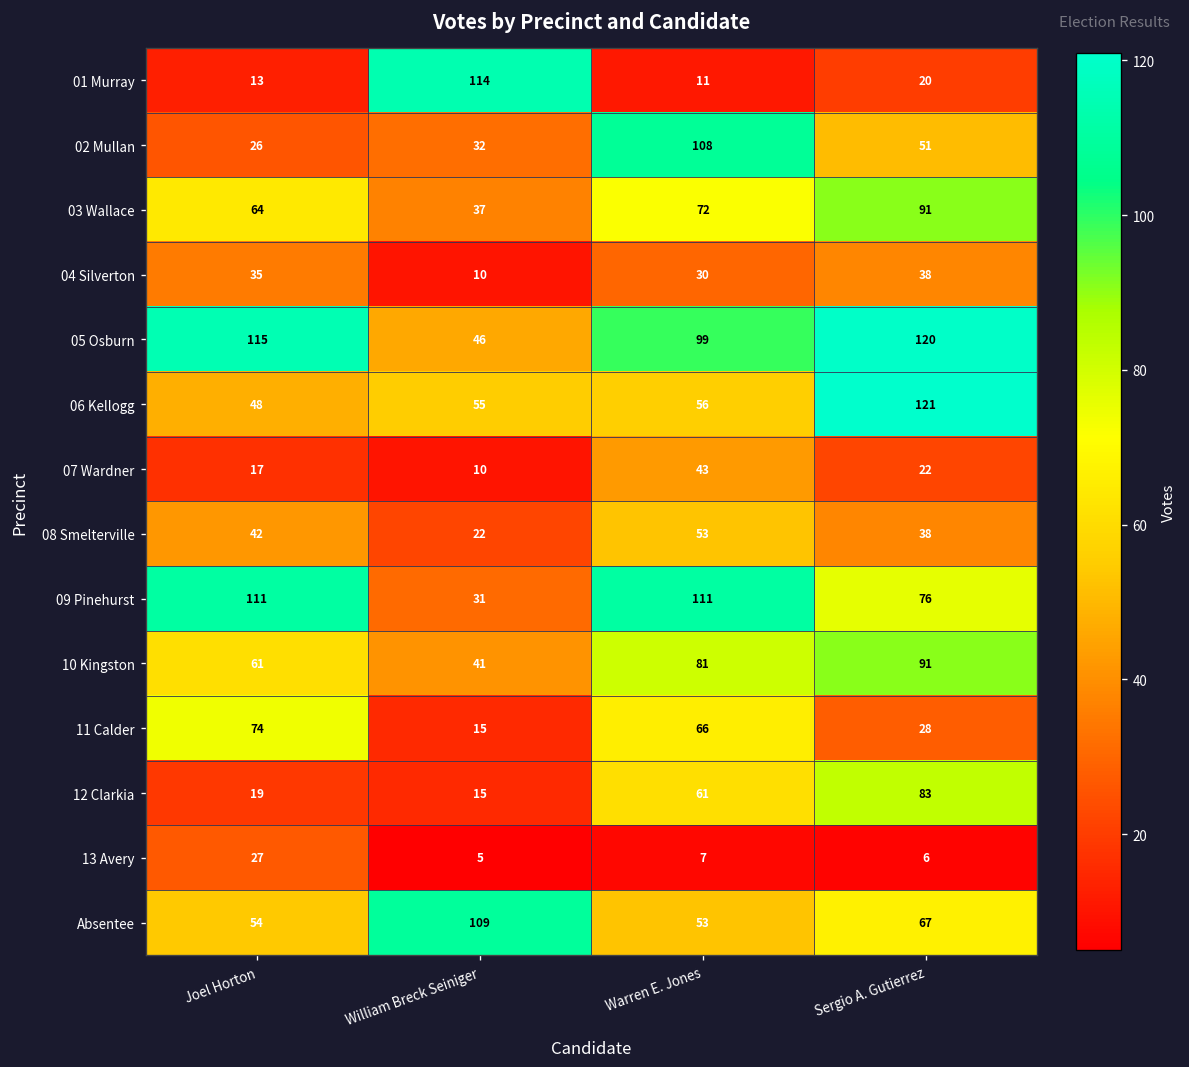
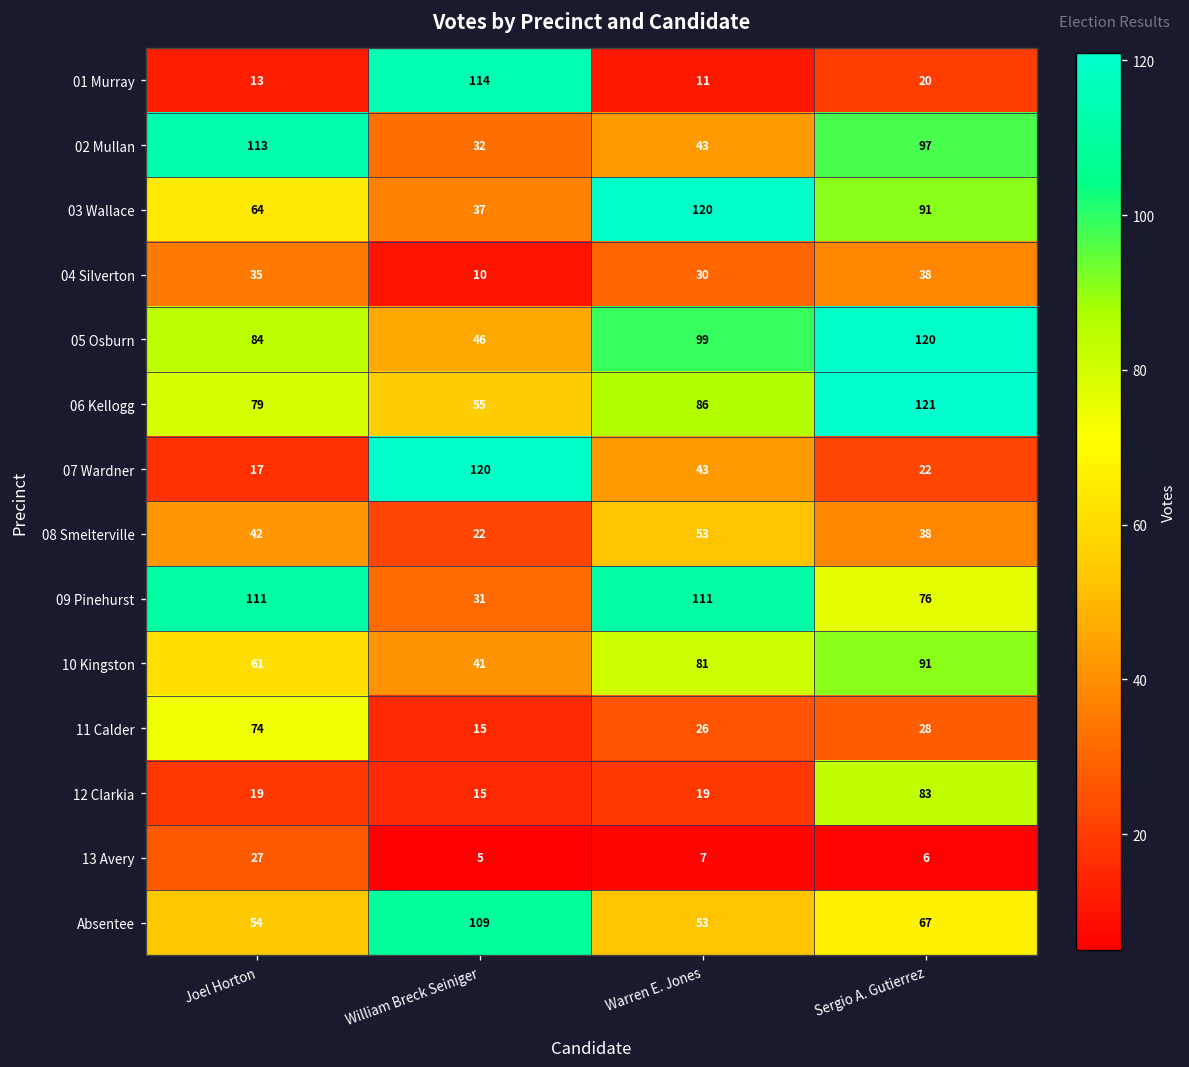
  {
    "01 Murray": {
      "Joel Horton": 13,
      "William Breck Seiniger": 114,
      "Warren E. Jones": 11,
      "Sergio A. Gutierrez": 20
    },
    "02 Mullan": {
-     "Joel Horton": 26,
+     "Joel Horton": 113,
      "William Breck Seiniger": 32,
-     "Warren E. Jones": 108,
-     "Sergio A. Gutierrez": 51
+     "Warren E. Jones": 43,
+     "Sergio A. Gutierrez": 97
    },
    "03 Wallace": {
      "Joel Horton": 64,
      "William Breck Seiniger": 37,
-     "Warren E. Jones": 72,
+     "Warren E. Jones": 120,
      "Sergio A. Gutierrez": 91
    },
    "04 Silverton": {
      "Joel Horton": 35,
      "William Breck Seiniger": 10,
      "Warren E. Jones": 30,
      "Sergio A. Gutierrez": 38
    },
    "05 Osburn": {
-     "Joel Horton": 115,
+     "Joel Horton": 84,
      "William Breck Seiniger": 46,
      "Warren E. Jones": 99,
      "Sergio A. Gutierrez": 120
    },
    "06 Kellogg": {
-     "Joel Horton": 48,
+     "Joel Horton": 79,
      "William Breck Seiniger": 55,
-     "Warren E. Jones": 56,
+     "Warren E. Jones": 86,
      "Sergio A. Gutierrez": 121
    },
    "07 Wardner": {
      "Joel Horton": 17,
-     "William Breck Seiniger": 10,
+     "William Breck Seiniger": 120,
      "Warren E. Jones": 43,
      "Sergio A. Gutierrez": 22
    },
    "08 Smelterville": {
      "Joel Horton": 42,
      "William Breck Seiniger": 22,
      "Warren E. Jones": 53,
      "Sergio A. Gutierrez": 38
    },
    "09 Pinehurst": {
      "Joel Horton": 111,
      "William Breck Seiniger": 31,
      "Warren E. Jones": 111,
      "Sergio A. Gutierrez": 76
    },
    "10 Kingston": {
      "Joel Horton": 61,
      "William Breck Seiniger": 41,
      "Warren E. Jones": 81,
      "Sergio A. Gutierrez": 91
    },
    "11 Calder": {
      "Joel Horton": 74,
      "William Breck Seiniger": 15,
-     "Warren E. Jones": 66,
+     "Warren E. Jones": 26,
      "Sergio A. Gutierrez": 28
    },
    "12 Clarkia": {
      "Joel Horton": 19,
      "William Breck Seiniger": 15,
-     "Warren E. Jones": 61,
+     "Warren E. Jones": 19,
      "Sergio A. Gutierrez": 83
    },
    "13 Avery": {
      "Joel Horton": 27,
      "William Breck Seiniger": 5,
      "Warren E. Jones": 7,
      "Sergio A. Gutierrez": 6
    },
    "Absentee": {
      "Joel Horton": 54,
      "William Breck Seiniger": 109,
      "Warren E. Jones": 53,
      "Sergio A. Gutierrez": 67
    }
  }
